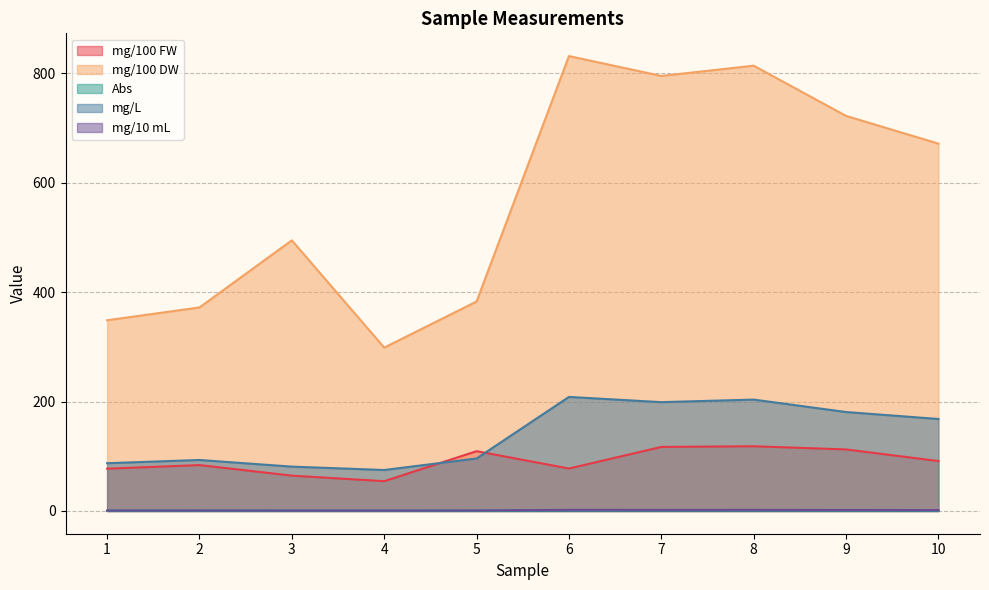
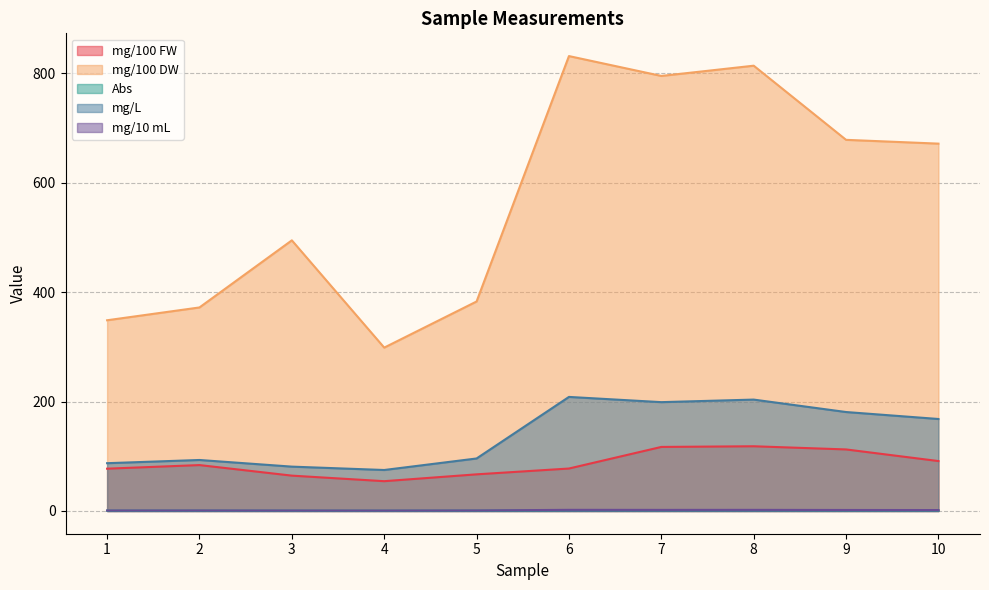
  {
    "mg/100 FW": {
      "1": 80,
      "2": 80,
      "3": 60,
      "4": 50,
-     "5": 110,
+     "5": 70,
      "6": 80,
      "7": 120,
      "8": 120,
      "9": 110,
      "10": 90
    },
    "mg/100 DW": {
      "1": 350,
      "2": 370,
      "3": 490,
      "4": 300,
      "5": 380,
      "6": 830,
      "7": 800,
      "8": 810,
-     "9": 720,
+     "9": 680,
      "10": 670
    }
  }
